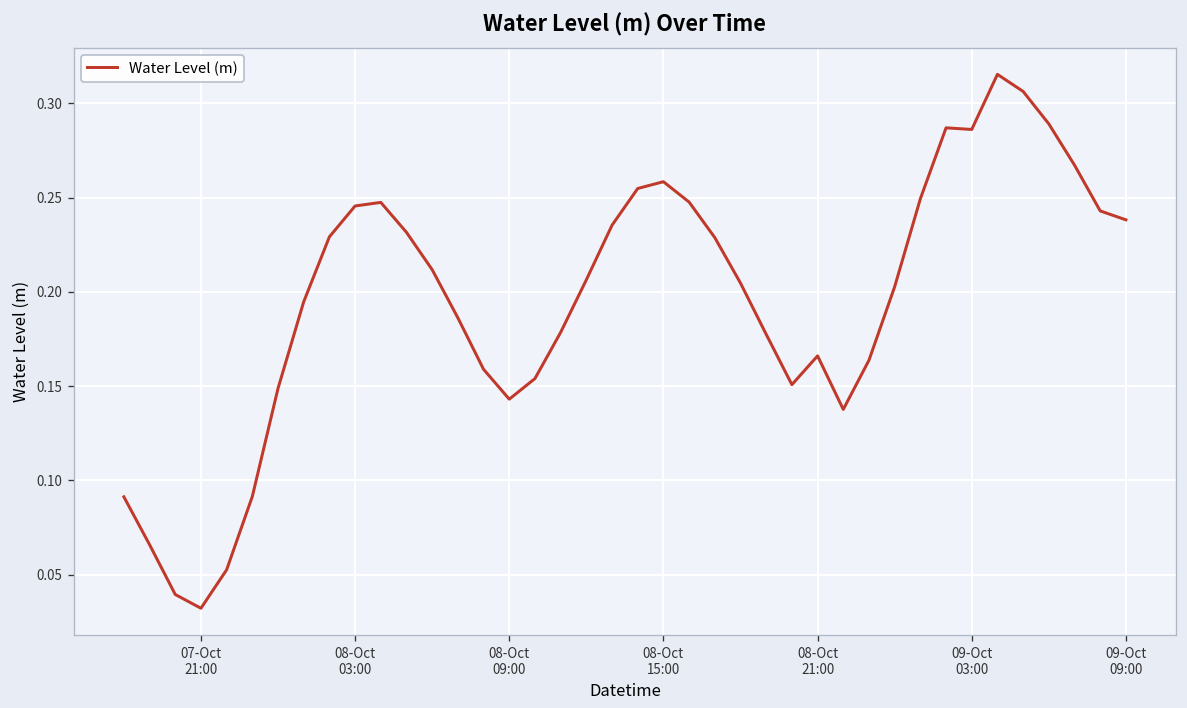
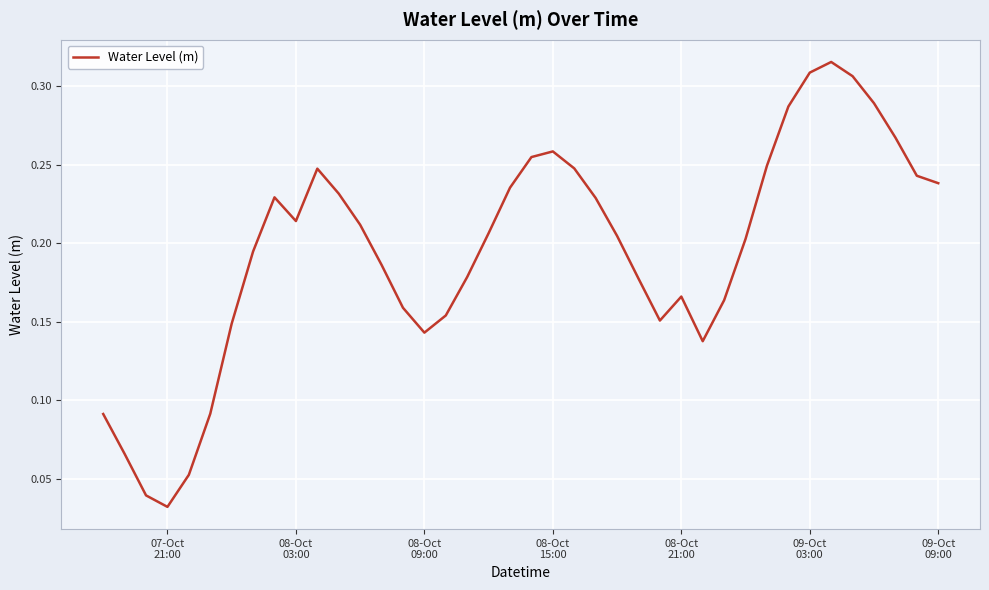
  {
    "07-Oct 21:00": 0.032,
-   "08-Oct 03:00": 0.246,
+   "08-Oct 03:00": 0.214,
    "08-Oct 09:00": 0.143,
    "08-Oct 15:00": 0.258,
    "08-Oct 21:00": 0.166,
-   "09-Oct 03:00": 0.286,
+   "09-Oct 03:00": 0.309,
    "09-Oct 09:00": 0.238
  }
